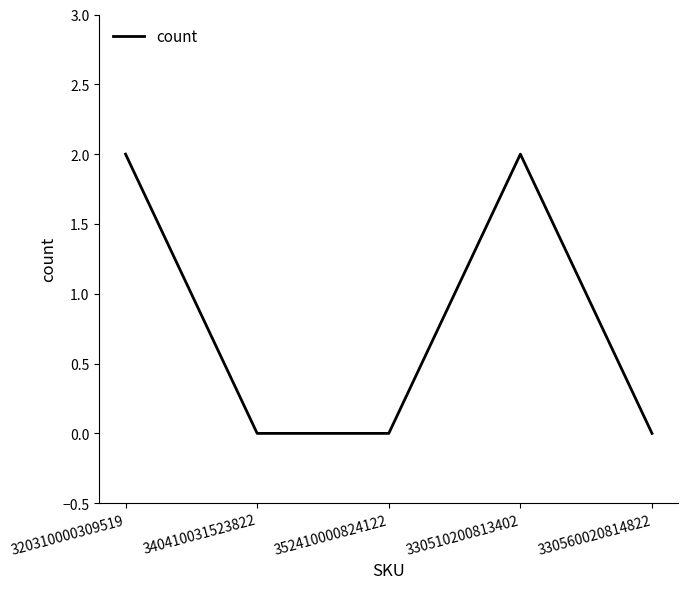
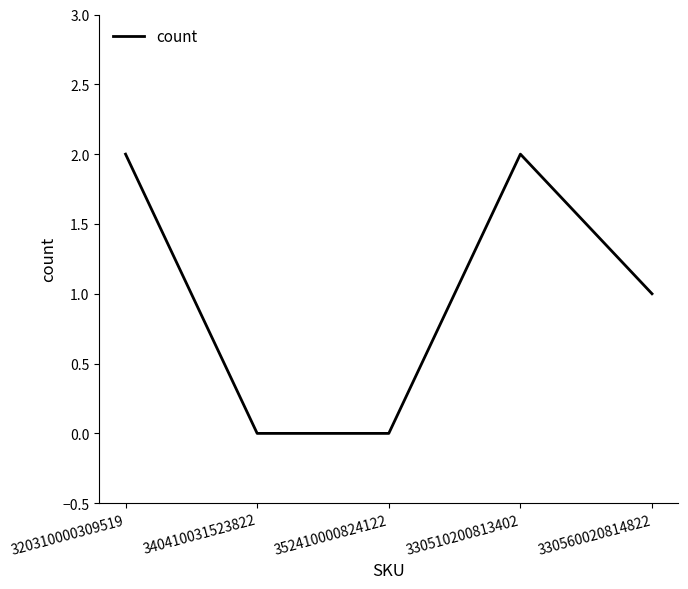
  {
    "320310000309519": 2,
    "340410031523822": 0,
    "352410000824122": 0,
    "330510200813402": 2,
-   "330560020814822": 0
+   "330560020814822": 1
  }
